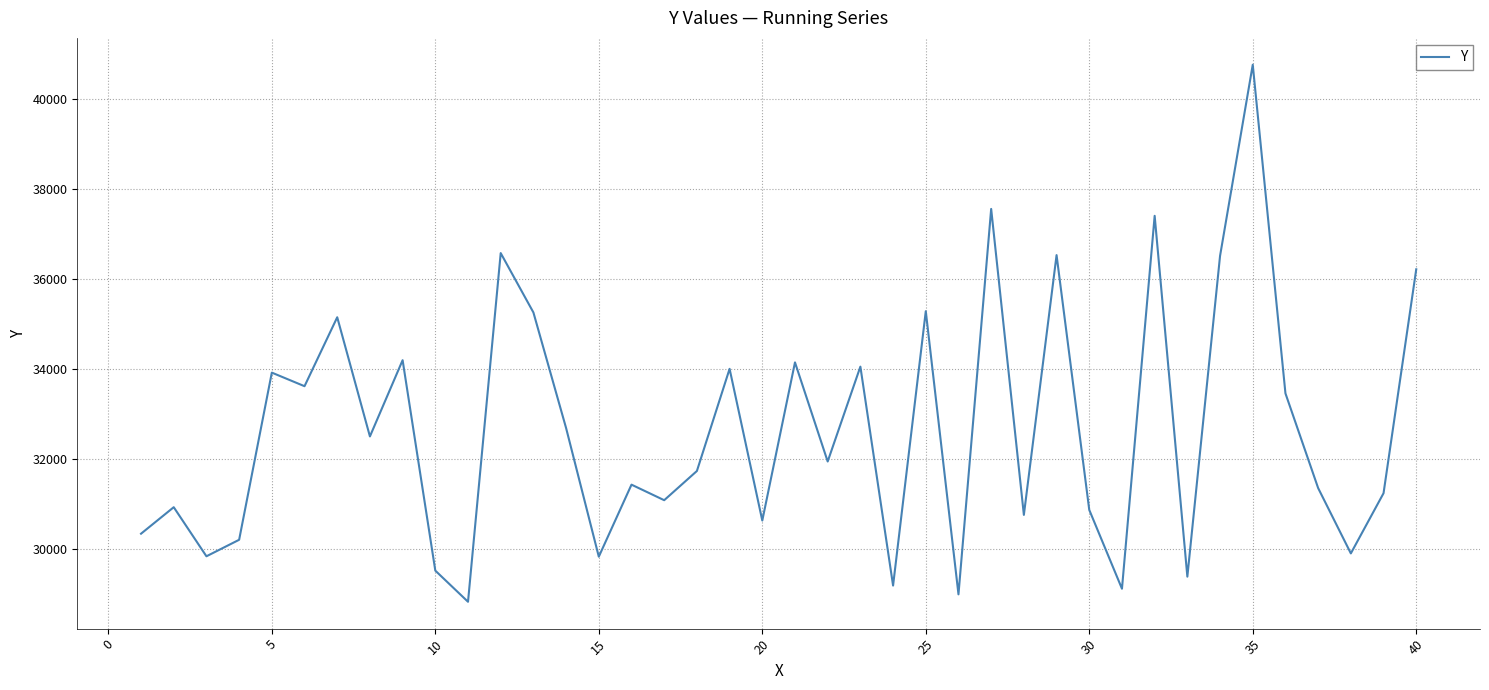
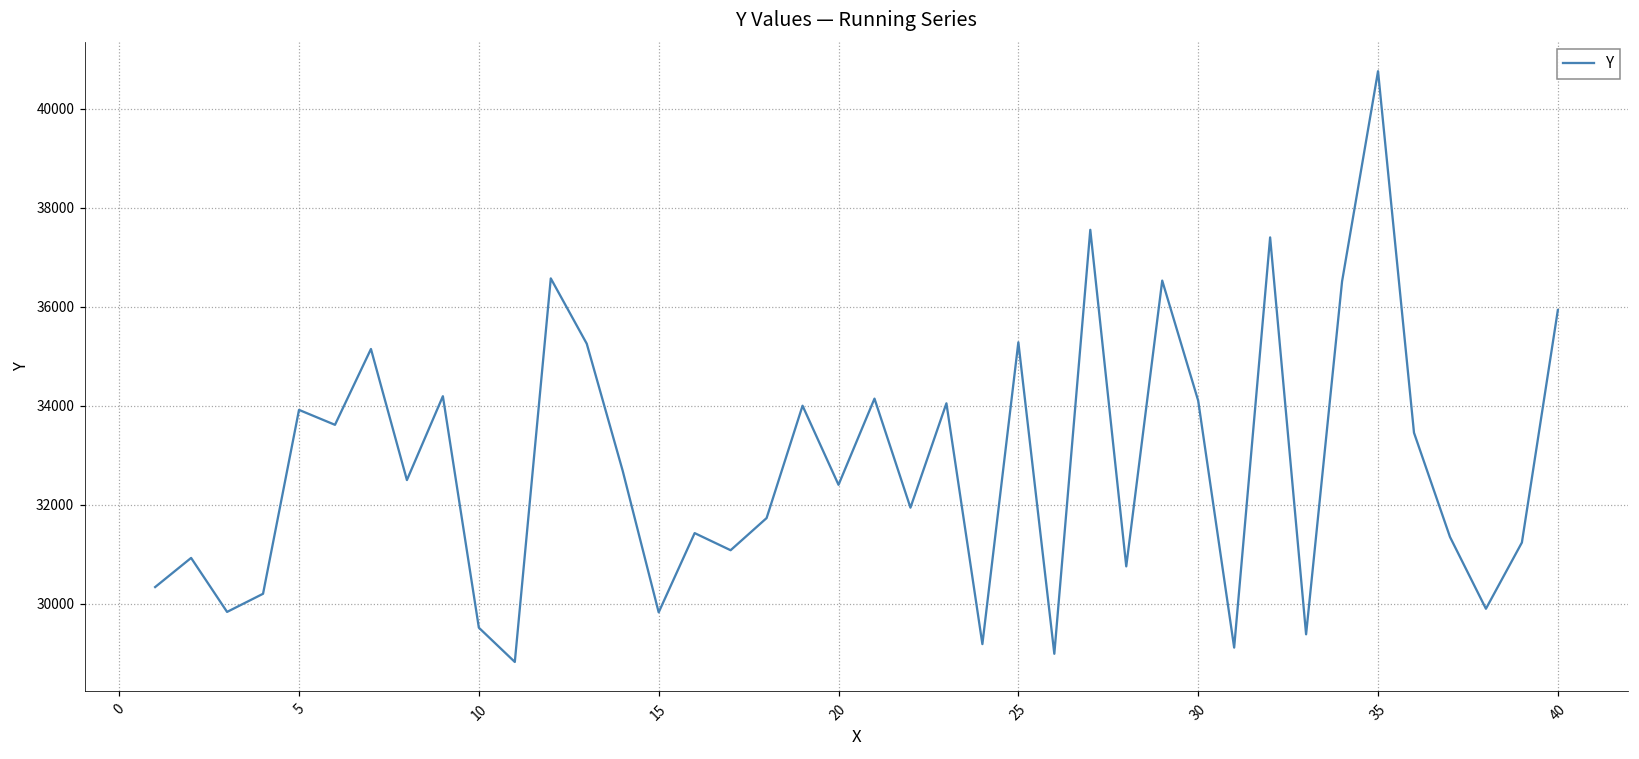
  {
    "5": 33900,
    "10": 29500,
    "15": 29800,
-   "20": 30600,
+   "20": 32400,
    "25": 35300,
-   "30": 30900,
+   "30": 34100,
    "35": 40800,
-   "40": 36200
+   "40": 35900
  }
